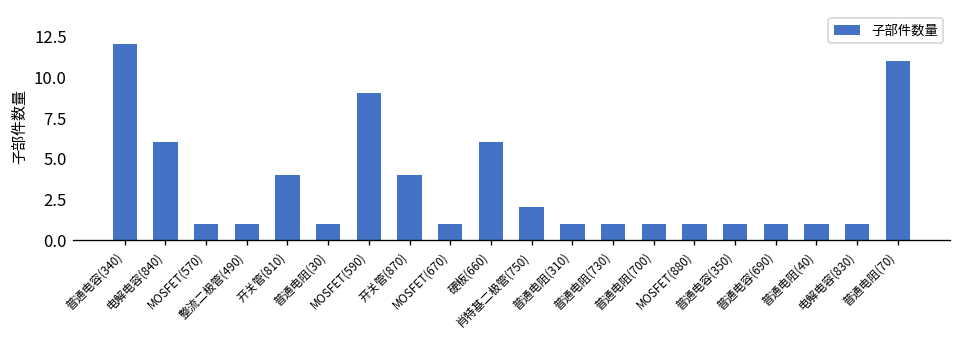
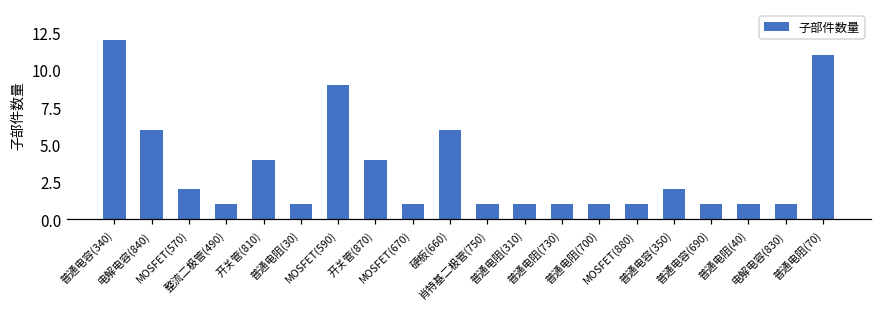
  {
    "普通电容(340)": 12,
    "电解电容(840)": 6,
-   "MOSFET(570)": 1,
+   "MOSFET(570)": 2,
    "整流二极管(490)": 1,
    "开关管(810)": 4,
    "普通电阻(30)": 1,
    "MOSFET(590)": 9,
    "开关管(870)": 4,
    "MOSFET(670)": 1,
    "硬板(660)": 6,
-   "肖特基二极管(750)": 2,
+   "肖特基二极管(750)": 1,
    "普通电阻(310)": 1,
    "普通电阻(730)": 1,
    "普通电阻(700)": 1,
    "MOSFET(880)": 1,
-   "普通电容(350)": 1,
+   "普通电容(350)": 2,
    "普通电容(690)": 1,
    "普通电阻(40)": 1,
    "电解电容(830)": 1,
    "普通电阻(70)": 11
  }
